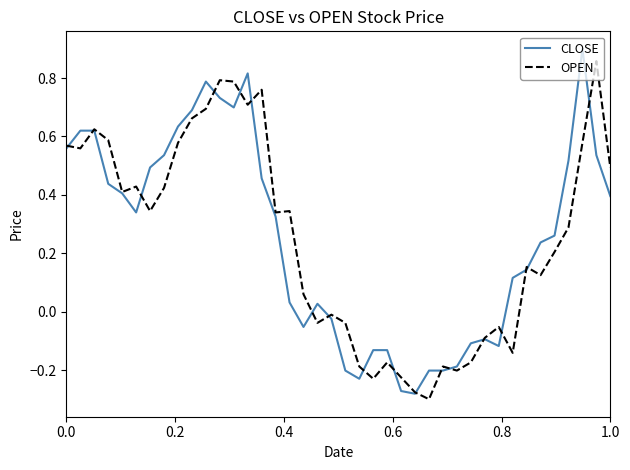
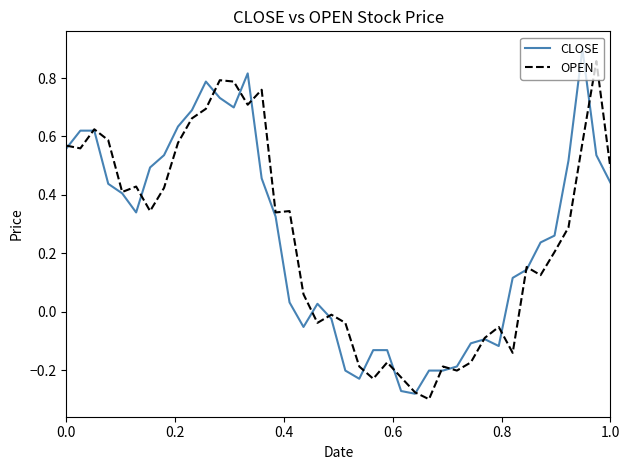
  {
    "CLOSE": {
      "0.0": 0.56,
-     "1.0": 0.40
+     "1.0": 0.44
    },
    "OPEN": {
      "0.0": 0.57,
      "1.0": 0.49
    }
  }
